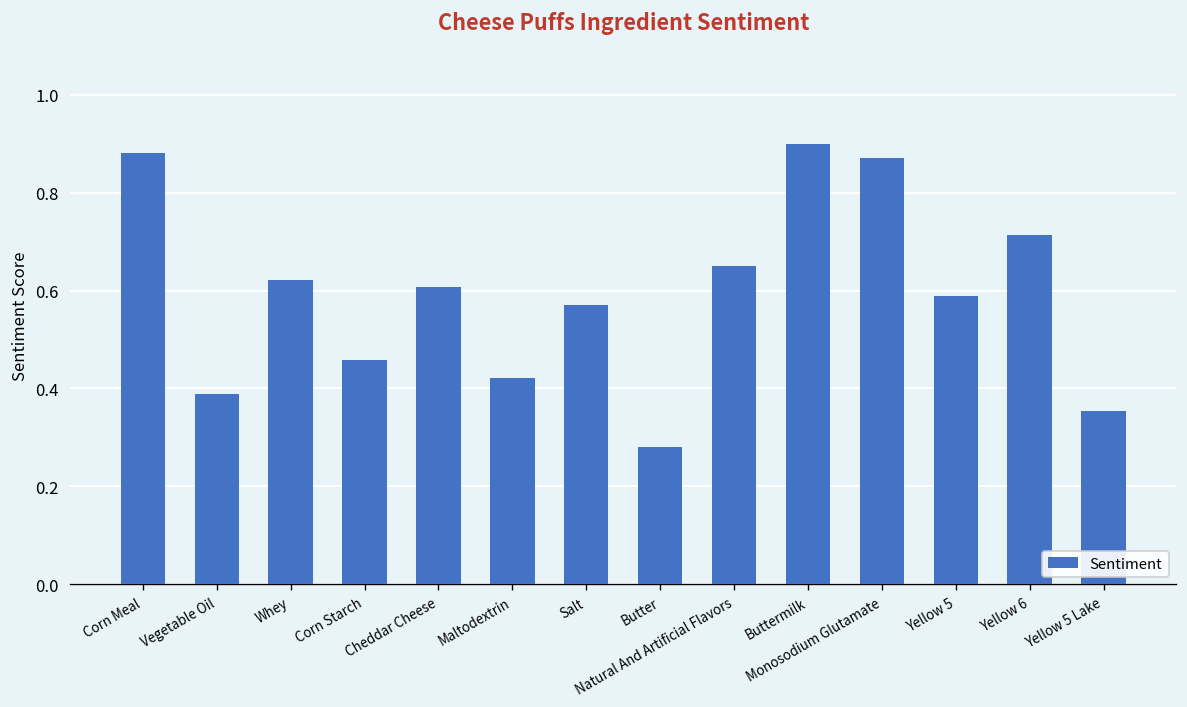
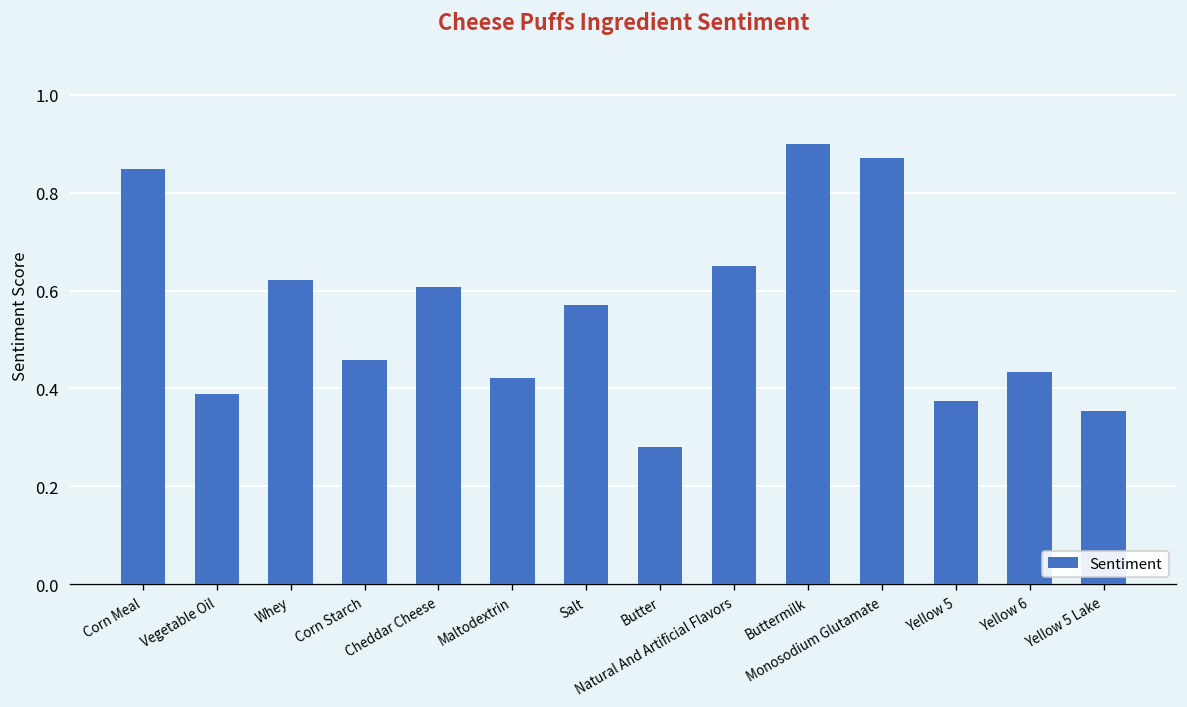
  {
-   "Corn Meal": 0.88,
+   "Corn Meal": 0.85,
    "Vegetable Oil": 0.39,
    "Whey": 0.62,
    "Corn Starch": 0.46,
    "Cheddar Cheese": 0.61,
    "Maltodextrin": 0.42,
    "Salt": 0.57,
    "Butter": 0.28,
    "Natural And Artificial Flavors": 0.65,
    "Buttermilk": 0.90,
    "Monosodium Glutamate": 0.87,
-   "Yellow 5": 0.59,
-   "Yellow 6": 0.71,
+   "Yellow 5": 0.37,
+   "Yellow 6": 0.43,
    "Yellow 5 Lake": 0.35
  }
